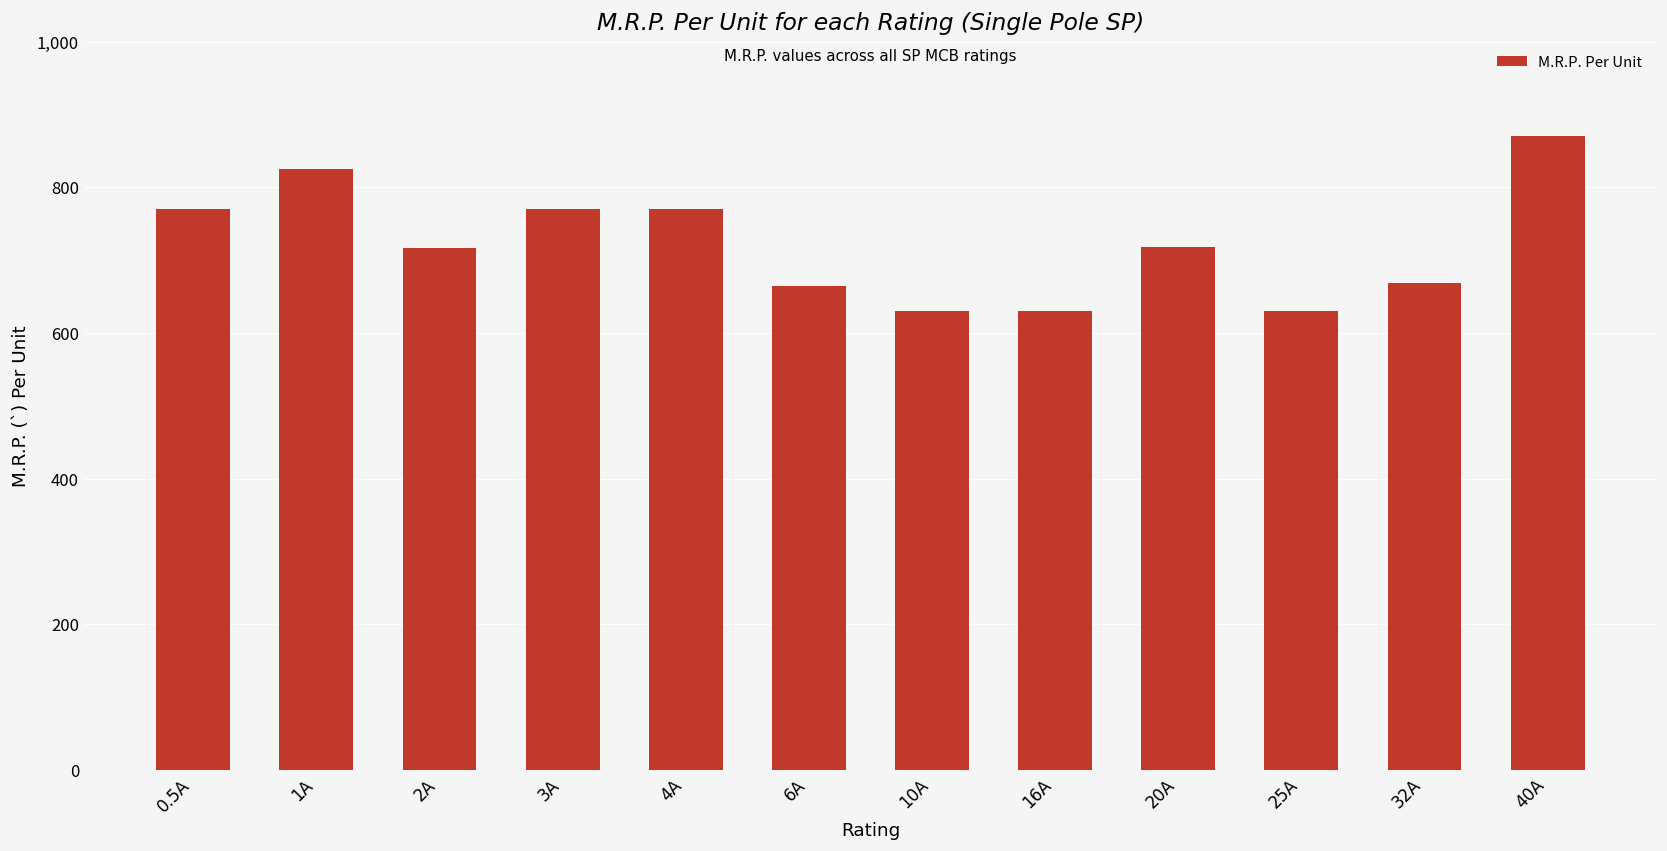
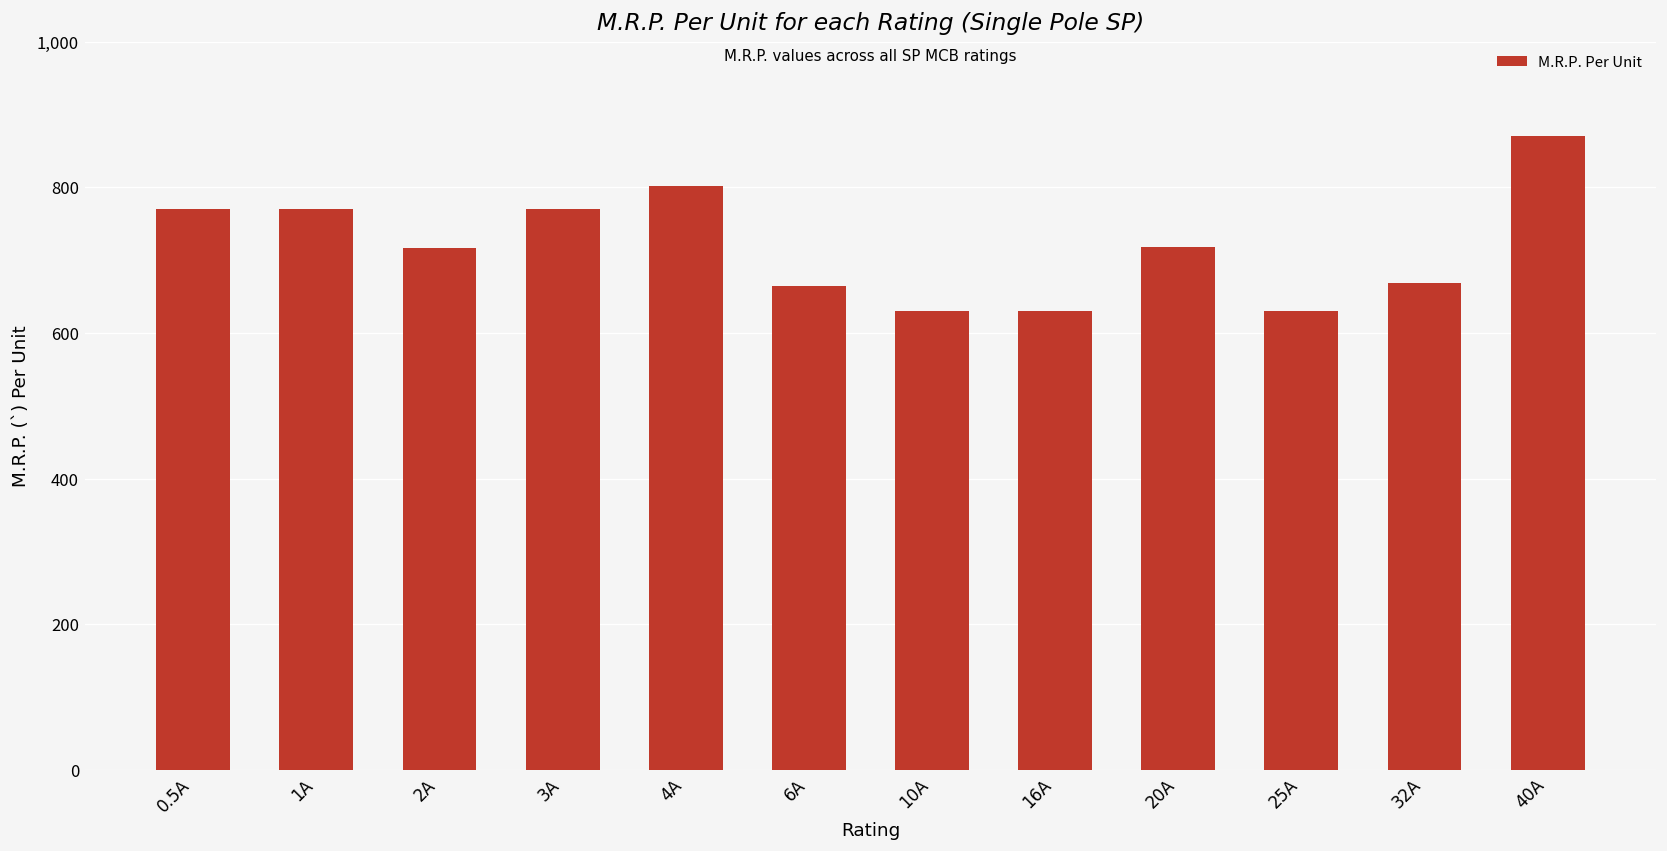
  {
    "0.5A": 770,
-   "1A": 830,
+   "1A": 770,
    "2A": 720,
    "3A": 770,
-   "4A": 770,
+   "4A": 800,
    "6A": 660,
    "10A": 630,
    "16A": 630,
    "20A": 720,
    "25A": 630,
    "32A": 670,
    "40A": 870
  }
